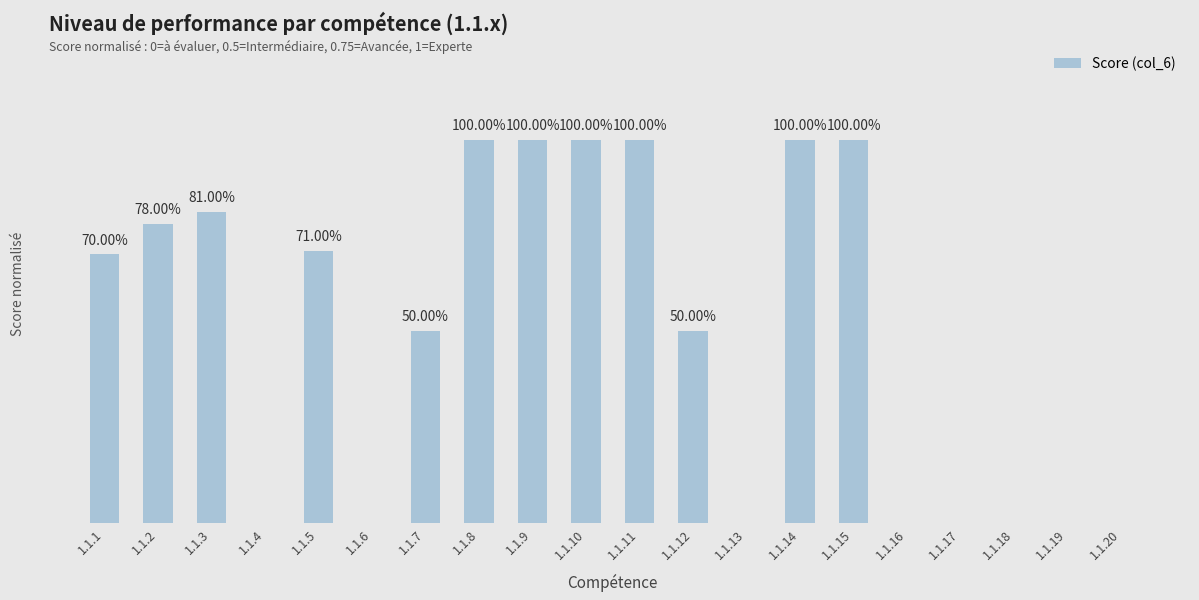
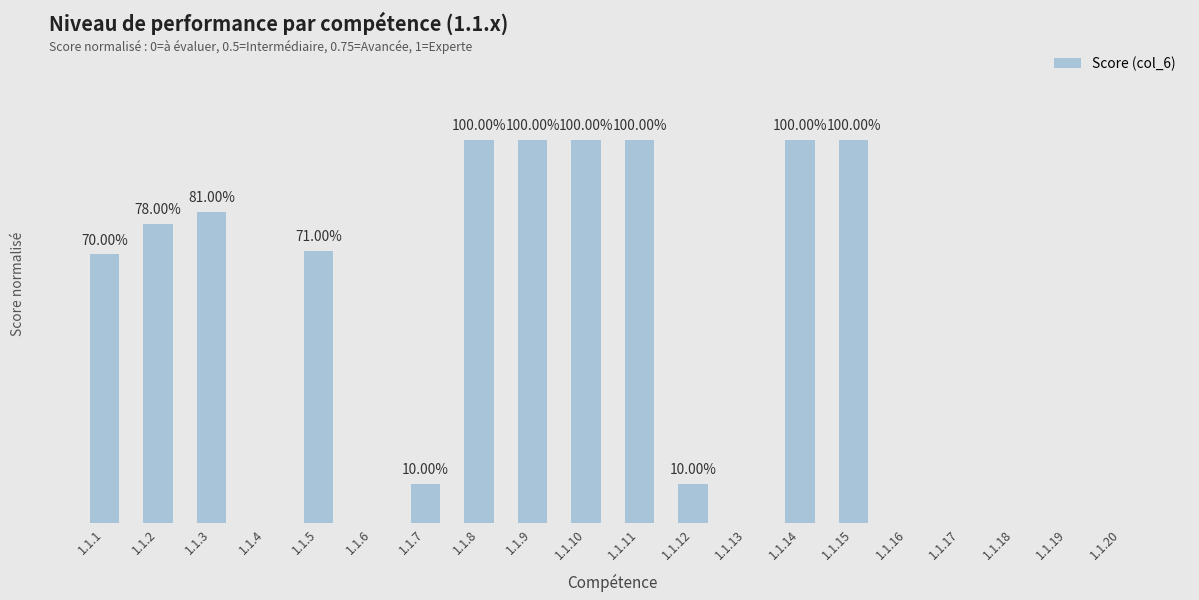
  {
    "1.1.1": "70.00%",
    "1.1.2": "78.00%",
    "1.1.3": "81.00%",
    "1.1.5": "71.00%",
-   "1.1.7": "50.00%",
+   "1.1.7": "10.00%",
    "1.1.8": "100.00%",
    "1.1.9": "100.00%",
    "1.1.10": "100.00%",
    "1.1.11": "100.00%",
-   "1.1.12": "50.00%",
+   "1.1.12": "10.00%",
    "1.1.14": "100.00%",
    "1.1.15": "100.00%"
  }
